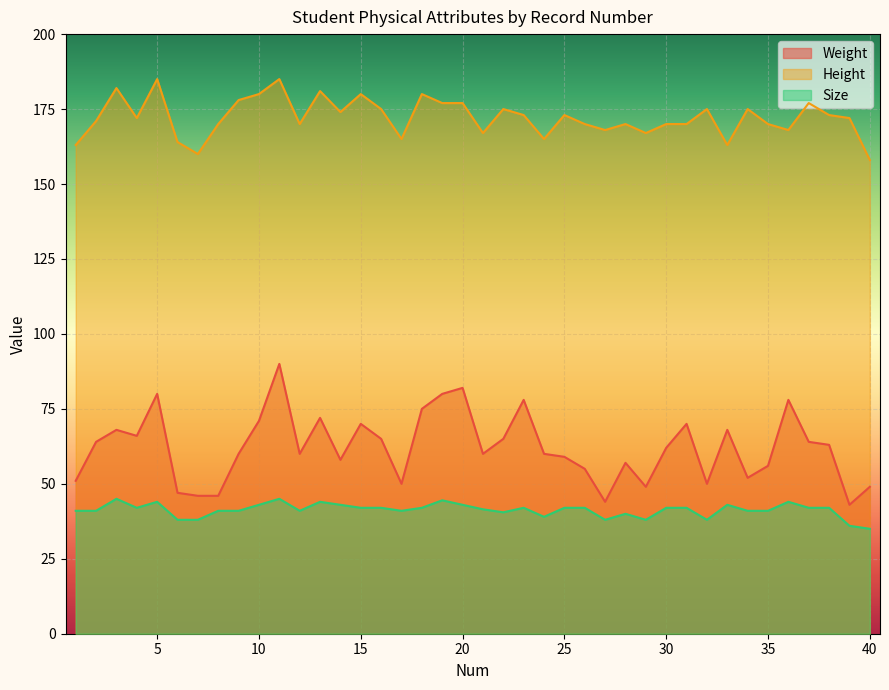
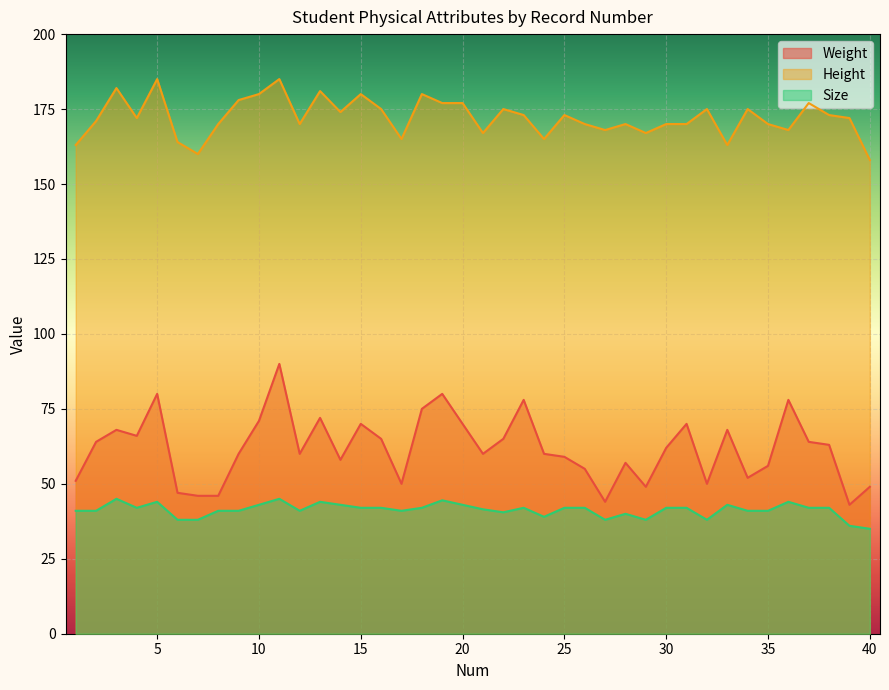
  {
    "Weight": {
      "5": 80,
      "10": 71,
      "15": 70,
-     "20": 82,
+     "20": 70,
      "25": 59,
      "30": 62,
      "35": 56,
      "40": 49
    },
    "Height": {
      "5": 185,
      "10": 180,
      "15": 180,
      "20": 177,
      "25": 173,
      "30": 170,
      "35": 170,
      "40": 158
    },
    "Size": {
      "5": 44,
      "10": 43,
      "15": 42,
      "20": 43,
      "25": 42,
      "30": 42,
      "35": 41,
      "40": 35
    }
  }
